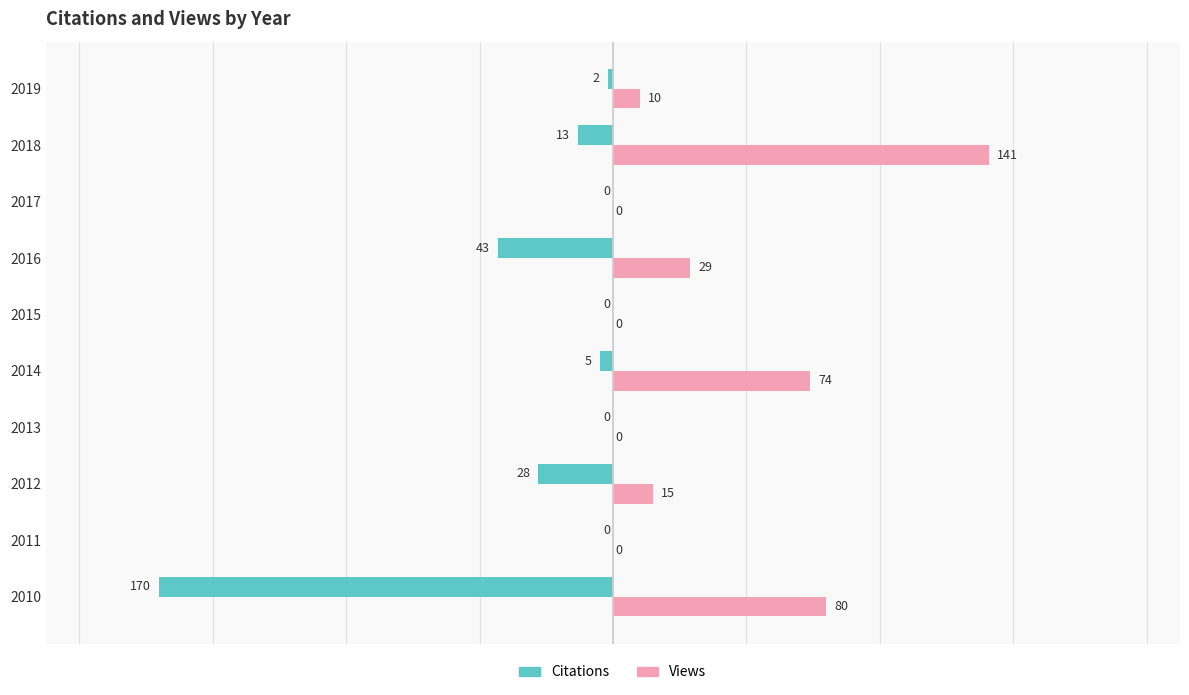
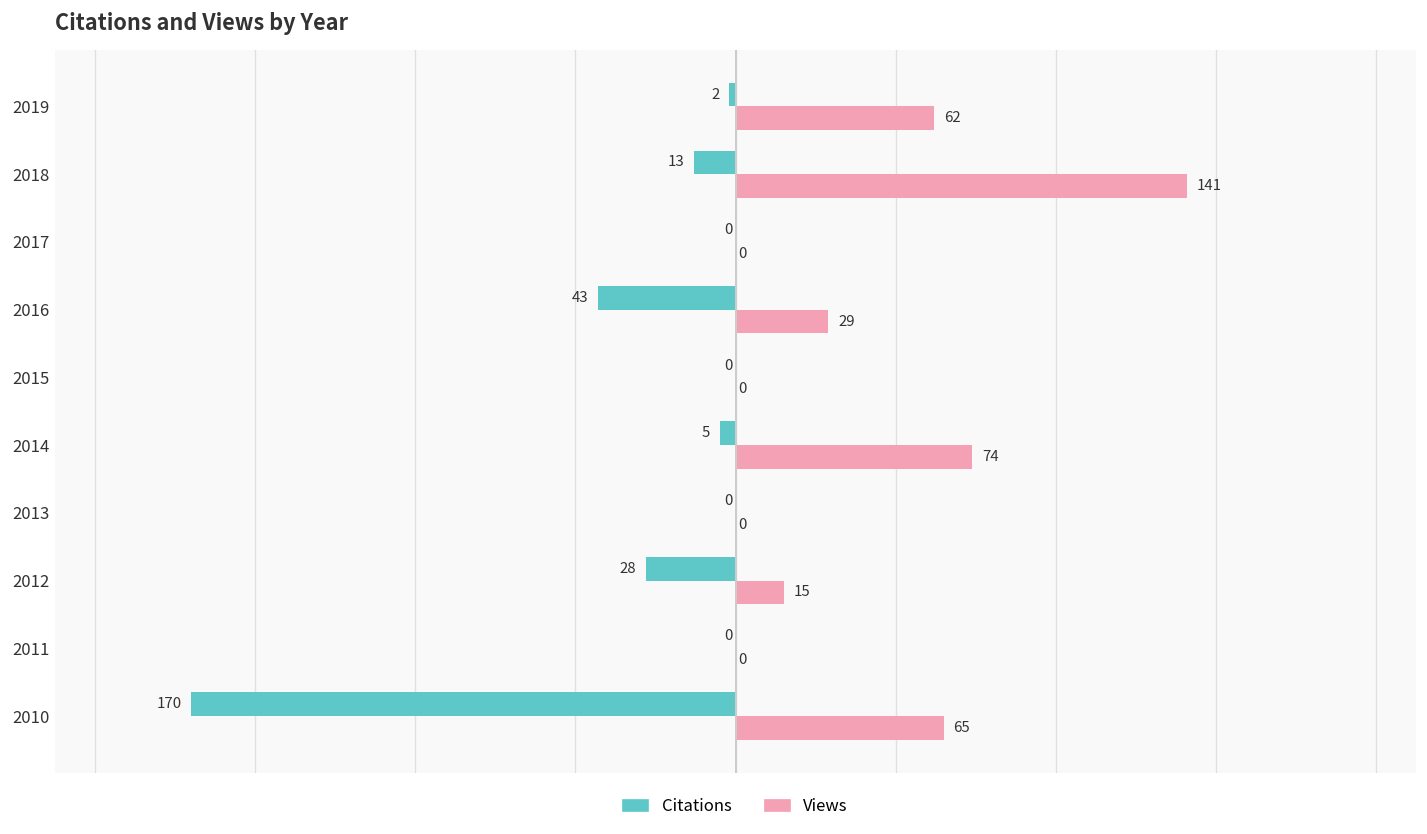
  {
    "Citations": {
      "2017": 0,
      "2015": 0,
      "2013": 0,
      "2011": 0
    },
    "Views": {
-     "2019": 10,
+     "2019": 62,
      "2018": 141,
      "2017": 0,
      "2016": 29,
      "2015": 0,
      "2014": 74,
      "2013": 0,
      "2012": 15,
      "2011": 0,
-     "2010": 80
+     "2010": 65
    }
  }
